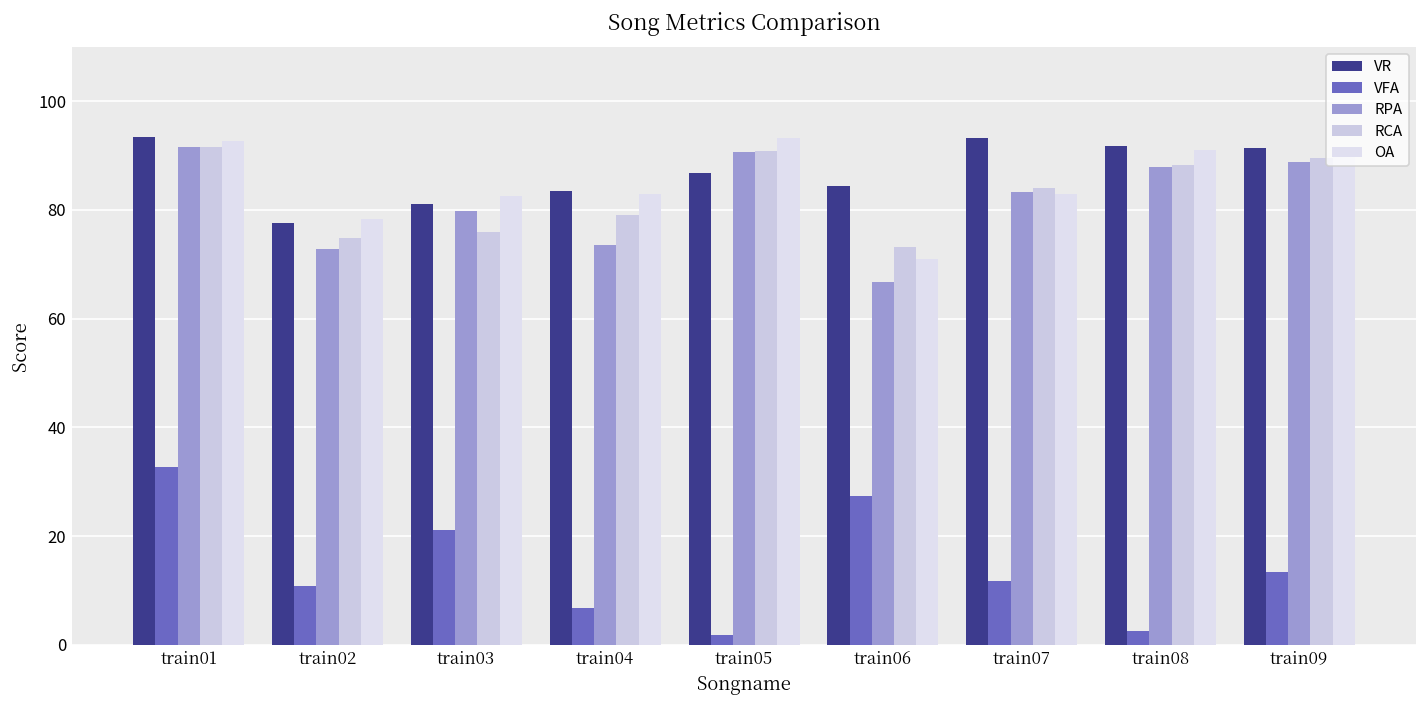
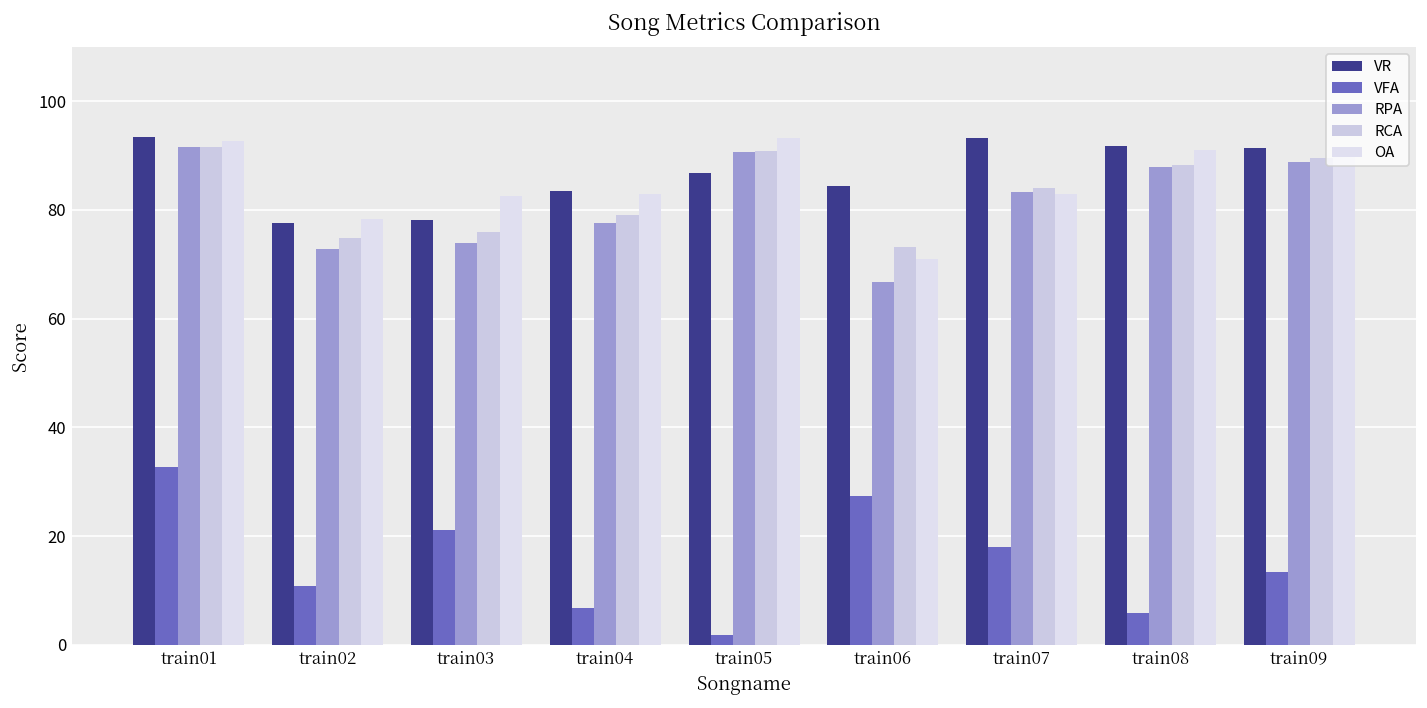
  {
    "VR": {
      "train01": 93,
      "train02": 78,
-     "train03": 81,
+     "train03": 78,
      "train04": 83,
      "train05": 87,
      "train06": 84,
      "train07": 93,
      "train08": 92,
      "train09": 91
    },
    "VFA": {
      "train01": 33,
      "train02": 11,
      "train03": 21,
      "train04": 7,
      "train05": 2,
      "train06": 27,
-     "train07": 12,
-     "train08": 3,
+     "train07": 18,
+     "train08": 6,
      "train09": 13
    },
    "RPA": {
      "train01": 91,
      "train02": 73,
-     "train03": 80,
-     "train04": 74,
+     "train03": 74,
+     "train04": 78,
      "train05": 91,
      "train06": 67,
      "train07": 83,
      "train08": 88,
      "train09": 89
    }
  }
